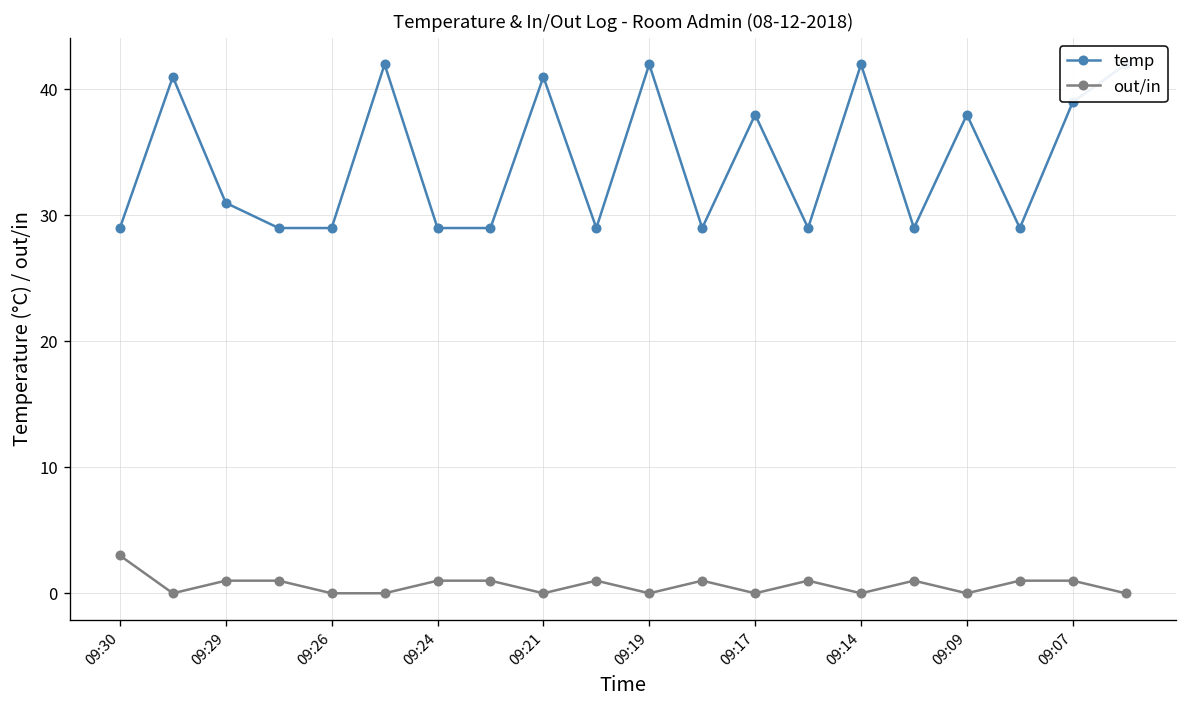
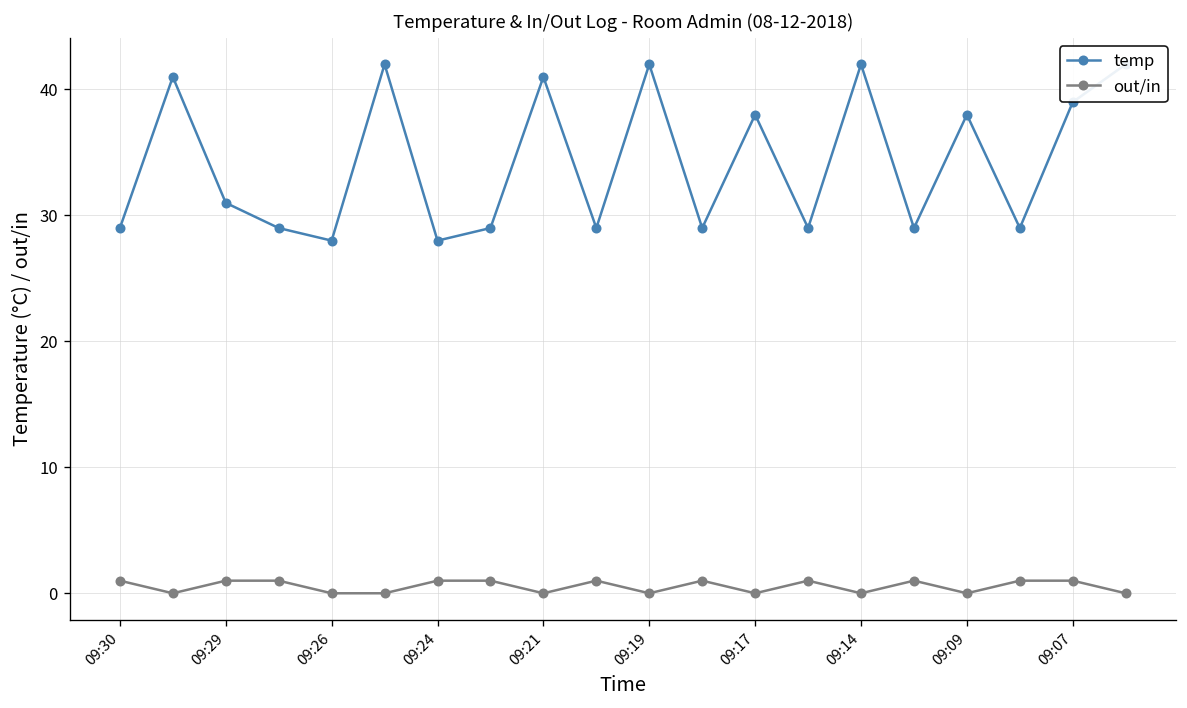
  {
    "temp": {
      "09:30": 29,
-     "09:26": 29,
-     "09:24": 29,
+     "09:26": 28,
+     "09:24": 28,
      "09:21": 41,
      "09:19": 42,
      "09:17": 38,
      "09:14": 42,
      "09:09": 38,
      "09:07": 39
    },
    "out/in": {
-     "09:30": 3,
+     "09:30": 1,
      "09:26": 0,
      "09:24": 1,
      "09:21": 0,
      "09:19": 0,
      "09:17": 0,
      "09:14": 0,
      "09:09": 0,
      "09:07": 1
    }
  }
